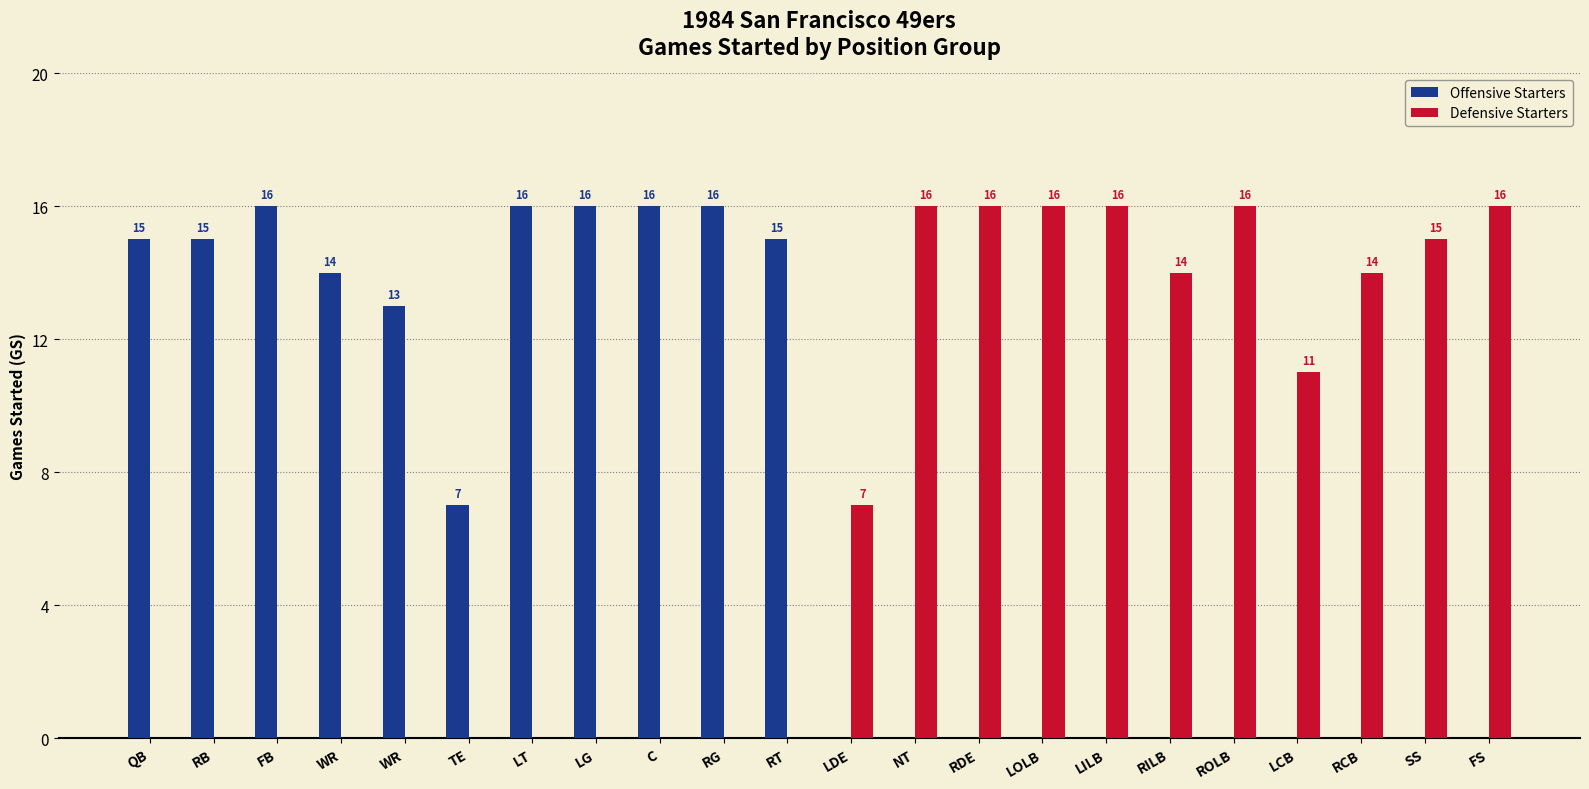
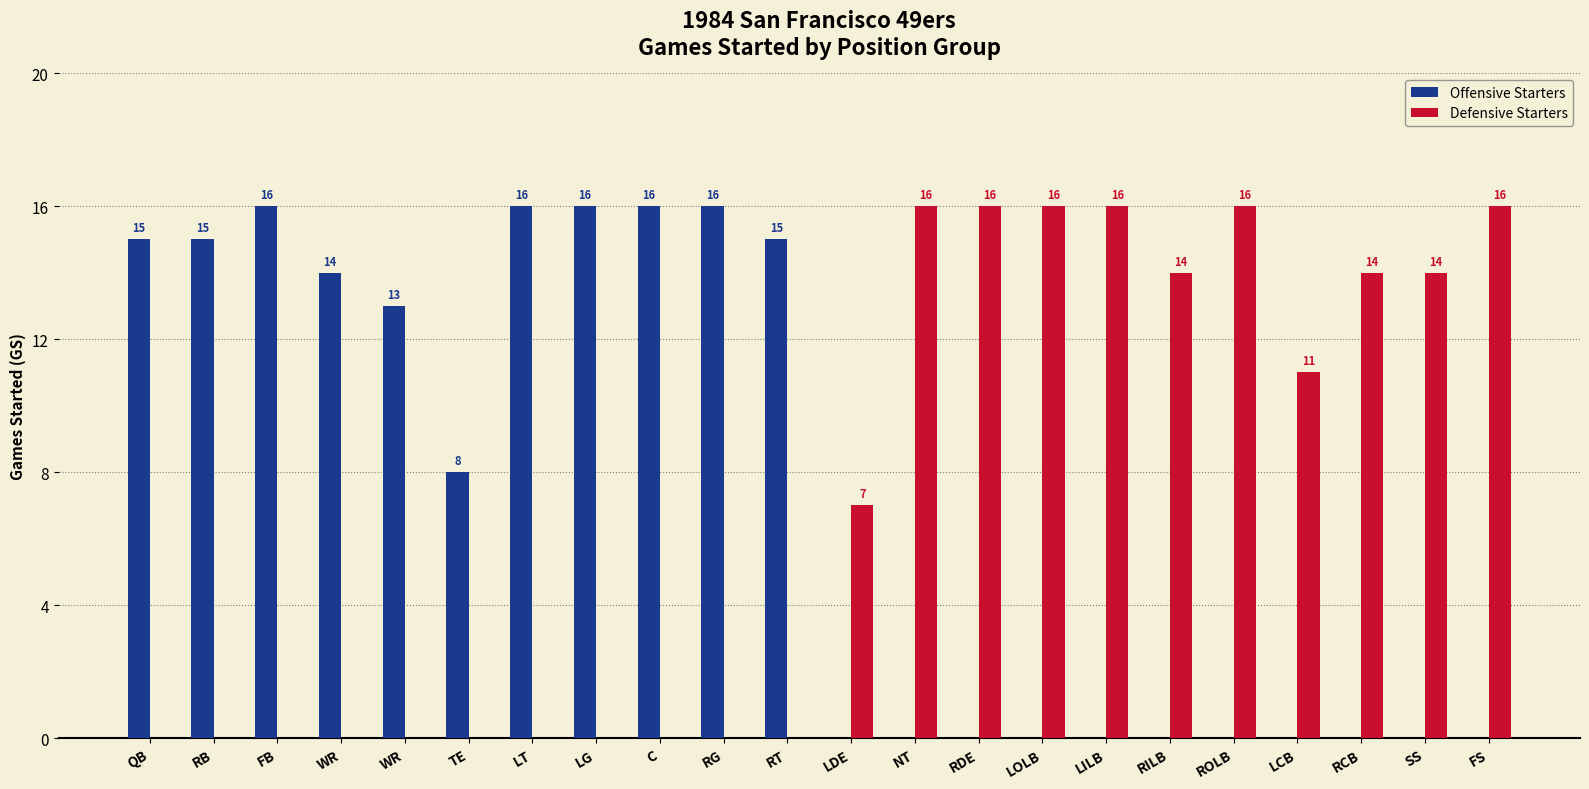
  {
    "Offensive Starters": {
      "QB": 15,
      "RB": 15,
      "FB": 16,
-     "TE": 7,
+     "TE": 8,
      "LT": 16,
      "LG": 16,
      "C": 16,
      "RG": 16,
      "RT": 15
    },
    "Defensive Starters": {
      "LDE": 7,
      "NT": 16,
      "RDE": 16,
      "LOLB": 16,
      "LILB": 16,
      "RILB": 14,
      "ROLB": 16,
      "LCB": 11,
      "RCB": 14,
-     "SS": 15,
+     "SS": 14,
      "FS": 16
    }
  }
